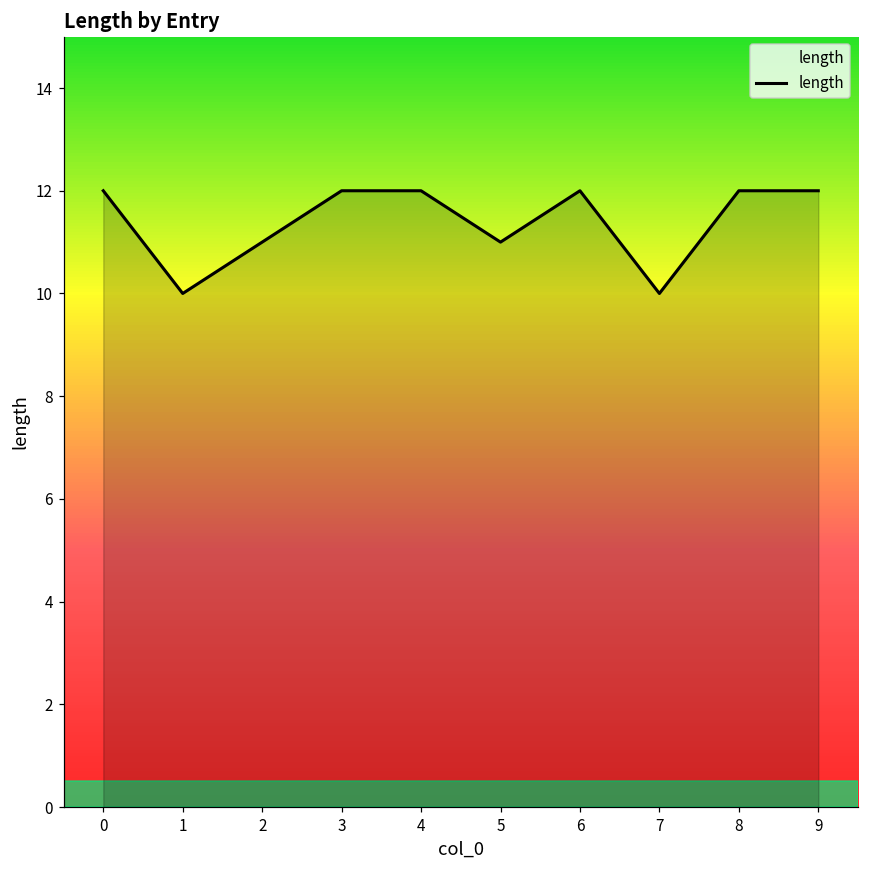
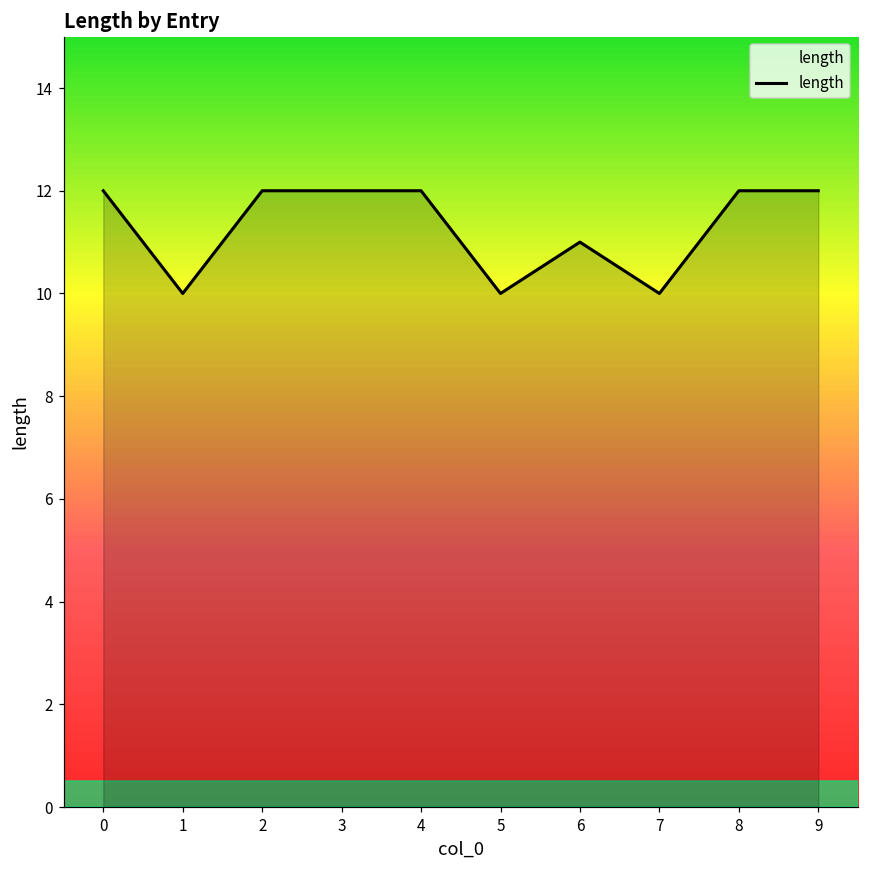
  {
    "0": 12,
    "1": 10,
-   "2": 11,
+   "2": 12,
    "3": 12,
    "4": 12,
-   "5": 11,
-   "6": 12,
+   "5": 10,
+   "6": 11,
    "7": 10,
    "8": 12,
    "9": 12
  }
